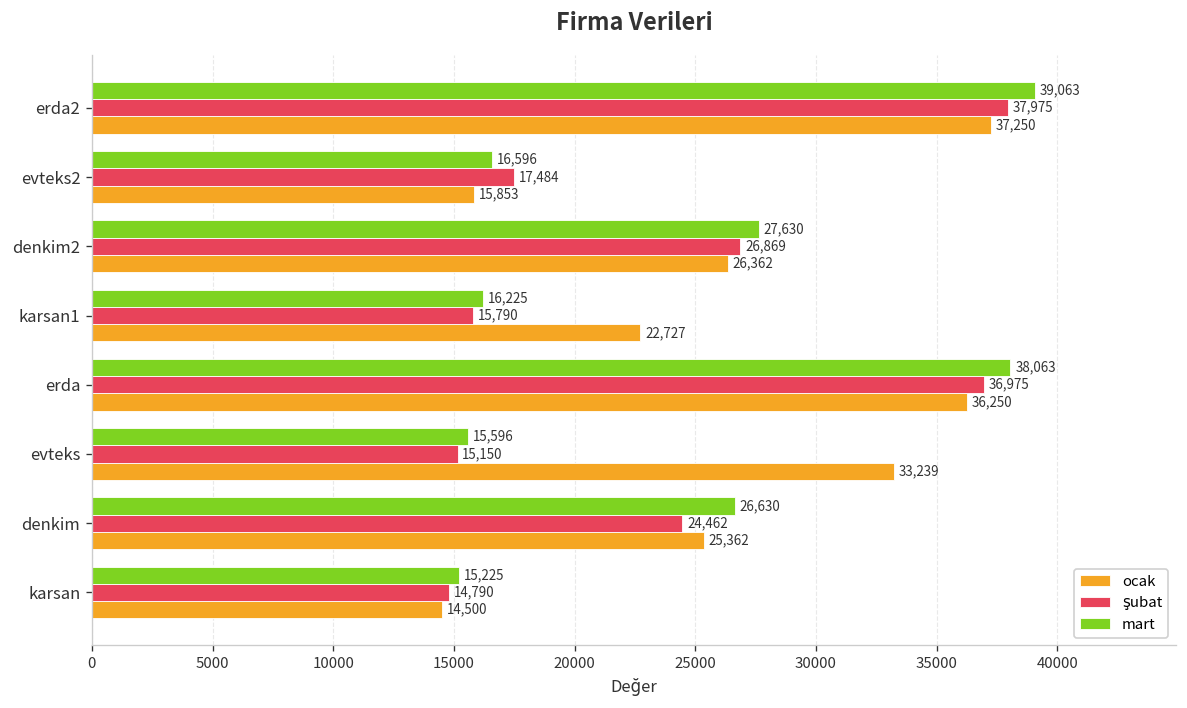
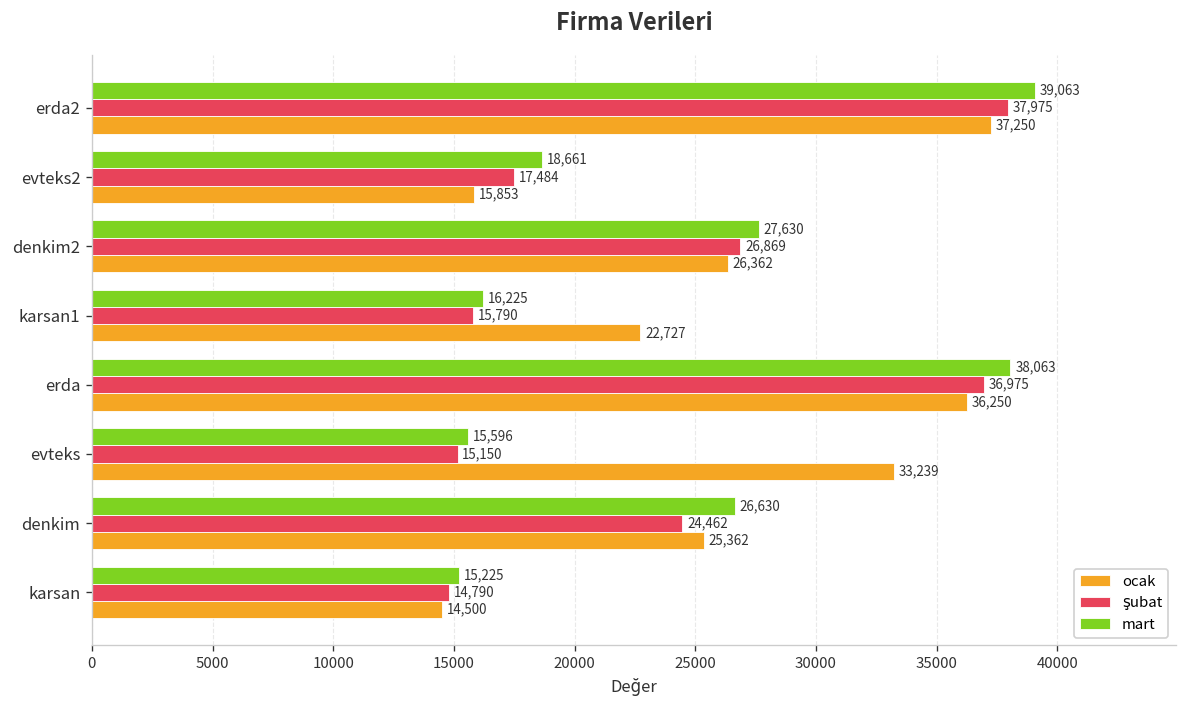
  {
    "ocak": {
      "erda2": "37,250",
      "evteks2": "15,853",
      "denkim2": "26,362",
      "karsan1": "22,727",
      "erda": "36,250",
      "evteks": "33,239",
      "denkim": "25,362",
      "karsan": "14,500"
    },
    "şubat": {
      "erda2": "37,975",
      "evteks2": "17,484",
      "denkim2": "26,869",
      "karsan1": "15,790",
      "erda": "36,975",
      "evteks": "15,150",
      "denkim": "24,462",
      "karsan": "14,790"
    },
    "mart": {
      "erda2": "39,063",
-     "evteks2": "16,596",
+     "evteks2": "18,661",
      "denkim2": "27,630",
      "karsan1": "16,225",
      "erda": "38,063",
      "evteks": "15,596",
      "denkim": "26,630",
      "karsan": "15,225"
    }
  }
